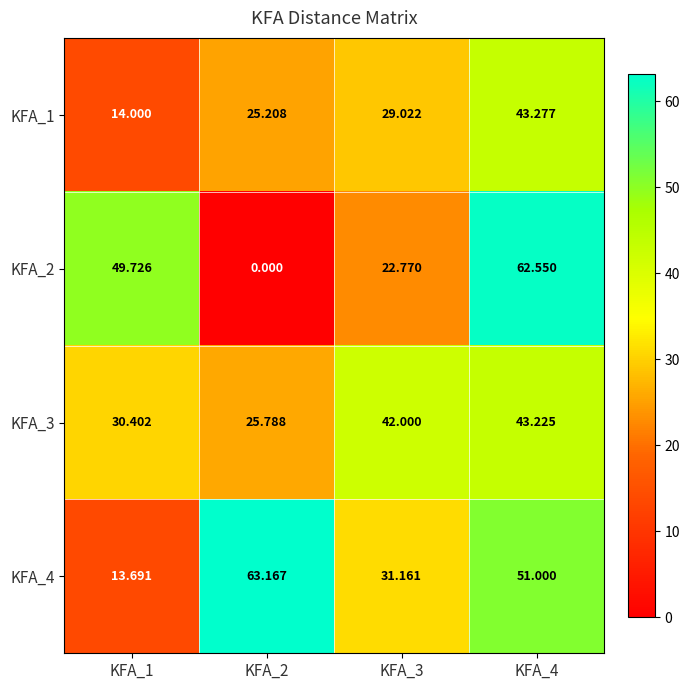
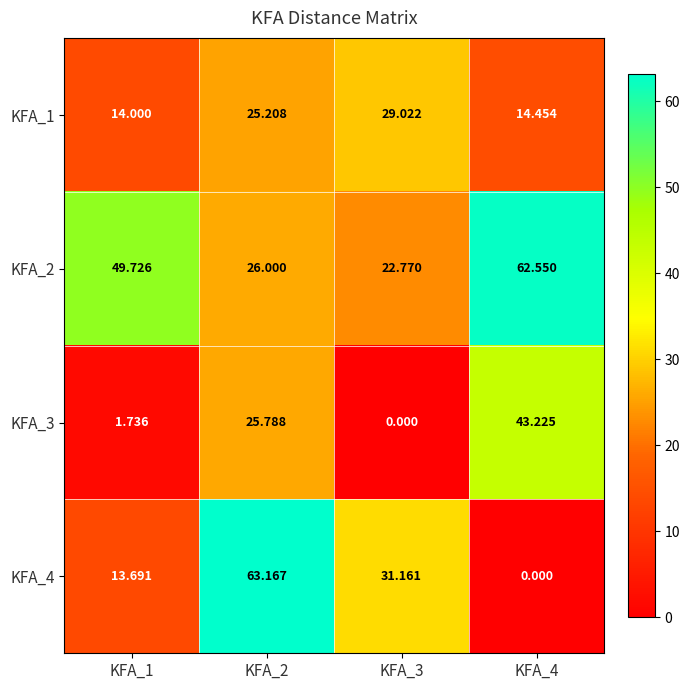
  {
    "KFA_1": {
      "KFA_1": 14.000,
      "KFA_2": 25.208,
      "KFA_3": 29.022,
-     "KFA_4": 43.277
+     "KFA_4": 14.454
    },
    "KFA_2": {
      "KFA_1": 49.726,
-     "KFA_2": 0.000,
+     "KFA_2": 26.000,
      "KFA_3": 22.770,
      "KFA_4": 62.550
    },
    "KFA_3": {
-     "KFA_1": 30.402,
+     "KFA_1": 1.736,
      "KFA_2": 25.788,
-     "KFA_3": 42.000,
+     "KFA_3": 0.000,
      "KFA_4": 43.225
    },
    "KFA_4": {
      "KFA_1": 13.691,
      "KFA_2": 63.167,
      "KFA_3": 31.161,
-     "KFA_4": 51.000
+     "KFA_4": 0.000
    }
  }
